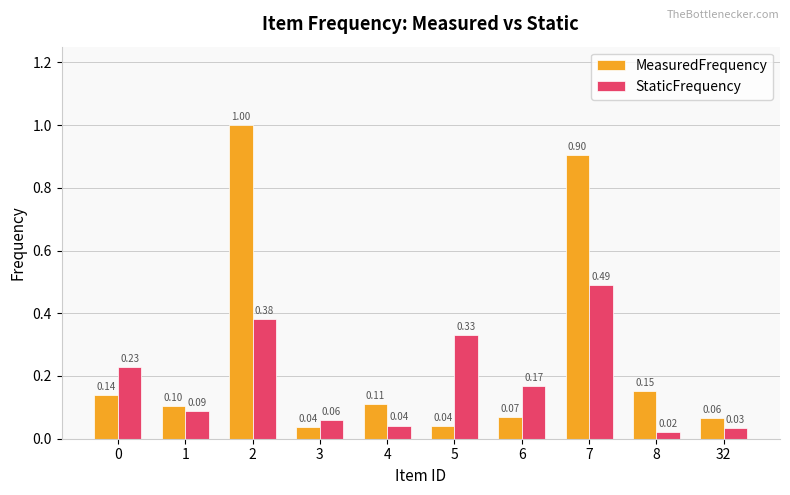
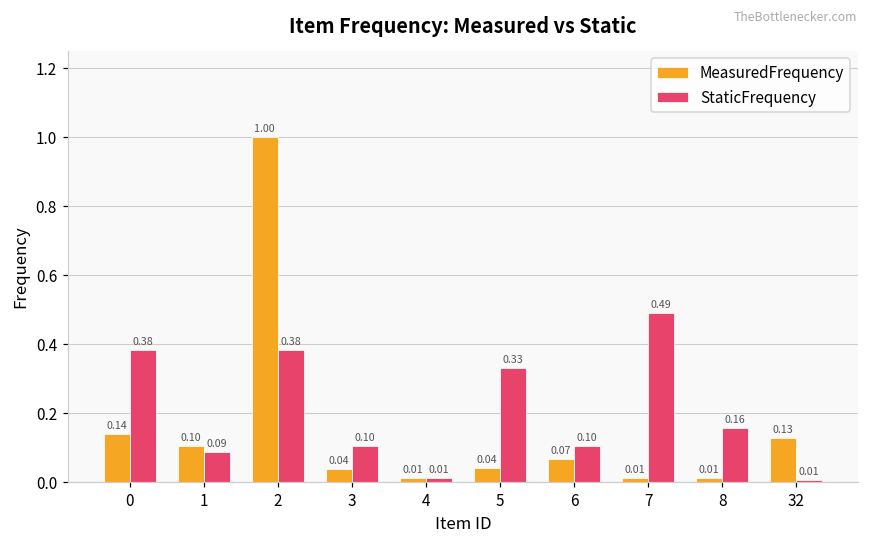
  {
    "MeasuredFrequency": {
      "0": 0.14,
      "1": 0.10,
      "2": 1.00,
      "3": 0.04,
-     "4": 0.11,
+     "4": 0.01,
      "5": 0.04,
      "6": 0.07,
-     "7": 0.90,
-     "8": 0.15,
-     "32": 0.06
+     "7": 0.01,
+     "8": 0.01,
+     "32": 0.13
    },
    "StaticFrequency": {
-     "0": 0.23,
+     "0": 0.38,
      "1": 0.09,
      "2": 0.38,
-     "3": 0.06,
-     "4": 0.04,
+     "3": 0.10,
+     "4": 0.01,
      "5": 0.33,
-     "6": 0.17,
+     "6": 0.10,
      "7": 0.49,
-     "8": 0.02,
-     "32": 0.03
+     "8": 0.16,
+     "32": 0.01
    }
  }
